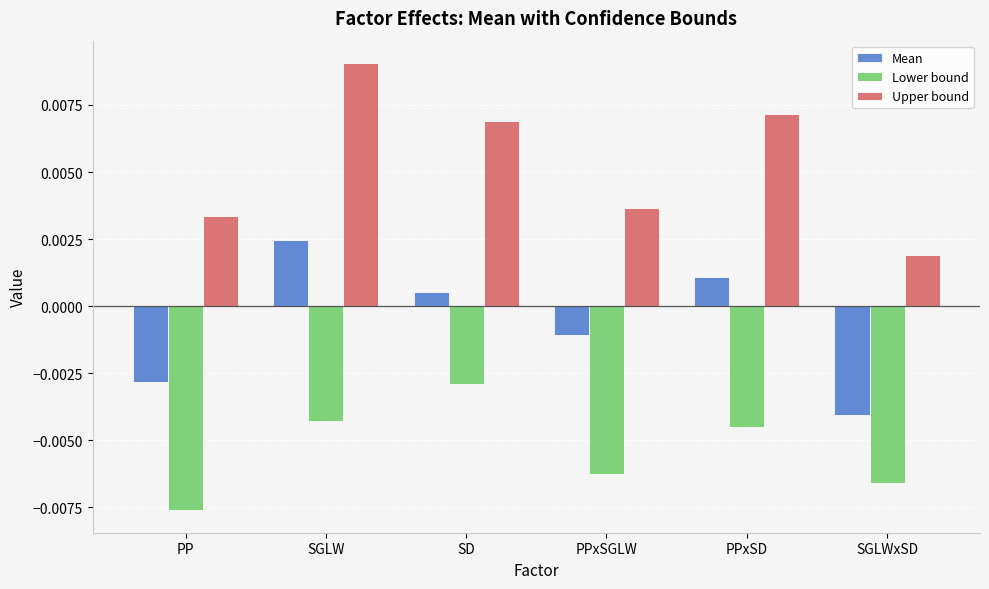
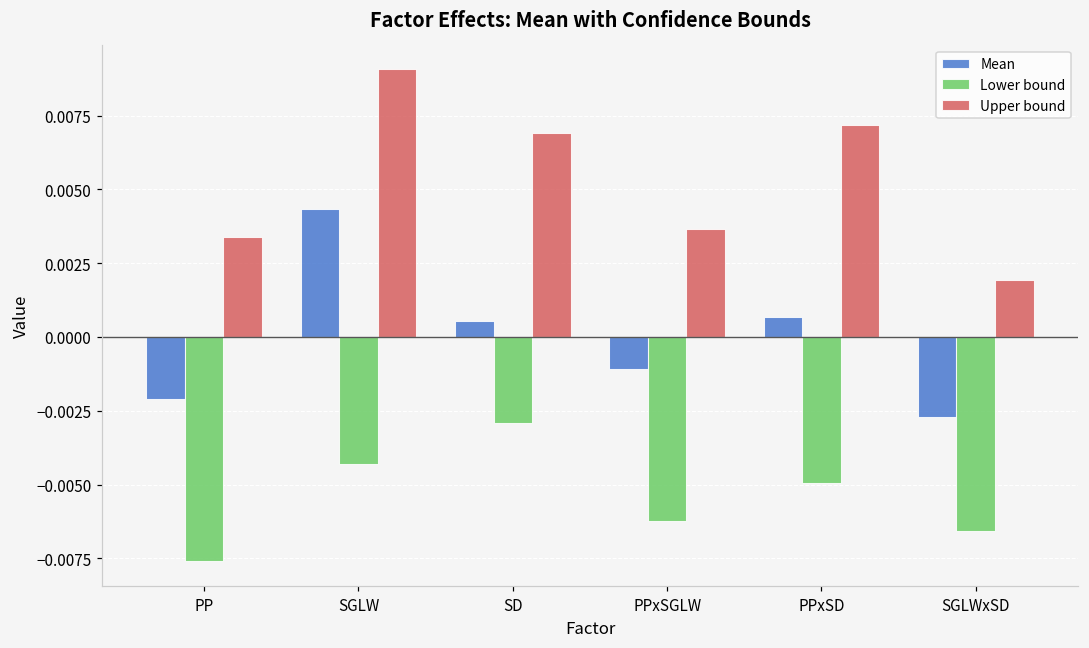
  {
    "Mean": {
-     "PP": -0.0028,
-     "SGLW": 0.0025,
+     "PP": -0.0021,
+     "SGLW": 0.0043,
      "SD": 0.0005,
      "PPxSGLW": -0.0011,
-     "PPxSD": 0.0011,
-     "SGLWxSD": -0.0040
+     "PPxSD": 0.0007,
+     "SGLWxSD": -0.0027
    },
    "Lower bound": {
      "PP": -0.0076,
      "SGLW": -0.0043,
      "SD": -0.0029,
      "PPxSGLW": -0.0062,
-     "PPxSD": -0.0045,
+     "PPxSD": -0.0050,
      "SGLWxSD": -0.0066
    },
    "Upper bound": {
      "PP": 0.0034,
      "SGLW": 0.0091,
      "SD": 0.0069,
      "PPxSGLW": 0.0037,
      "PPxSD": 0.0072,
      "SGLWxSD": 0.0019
    }
  }
